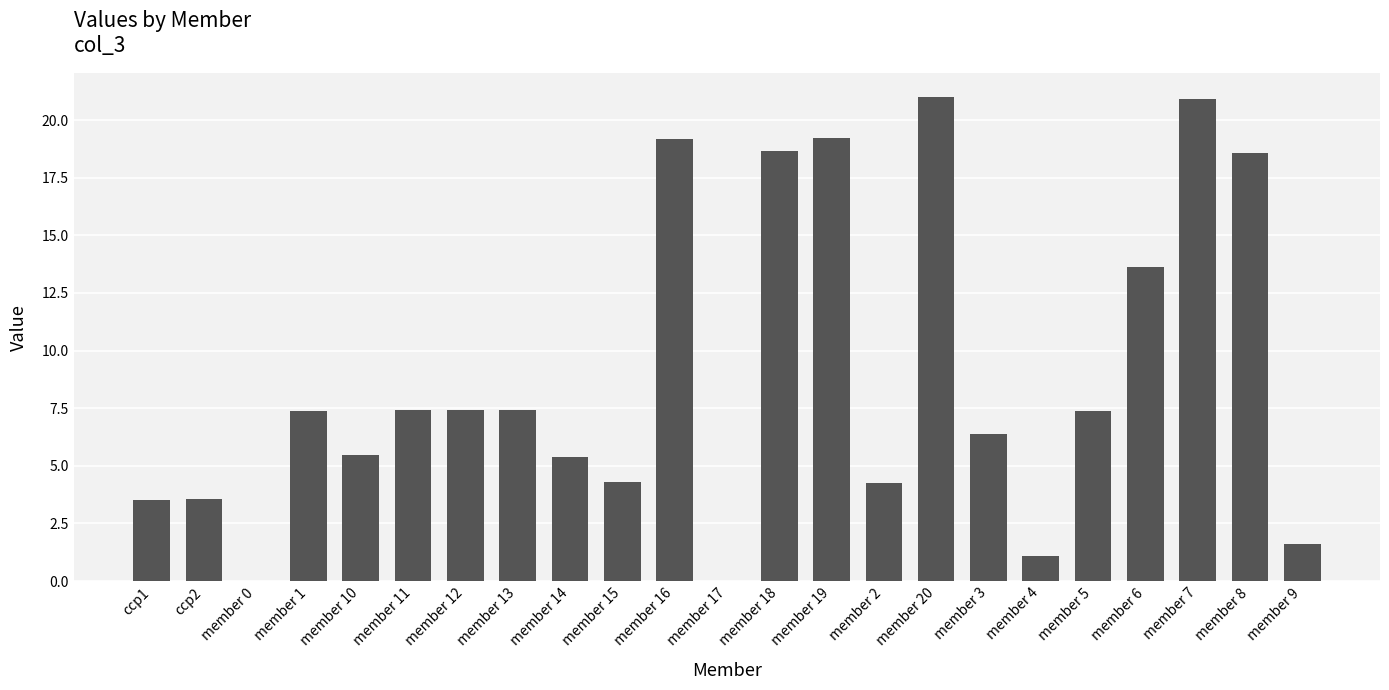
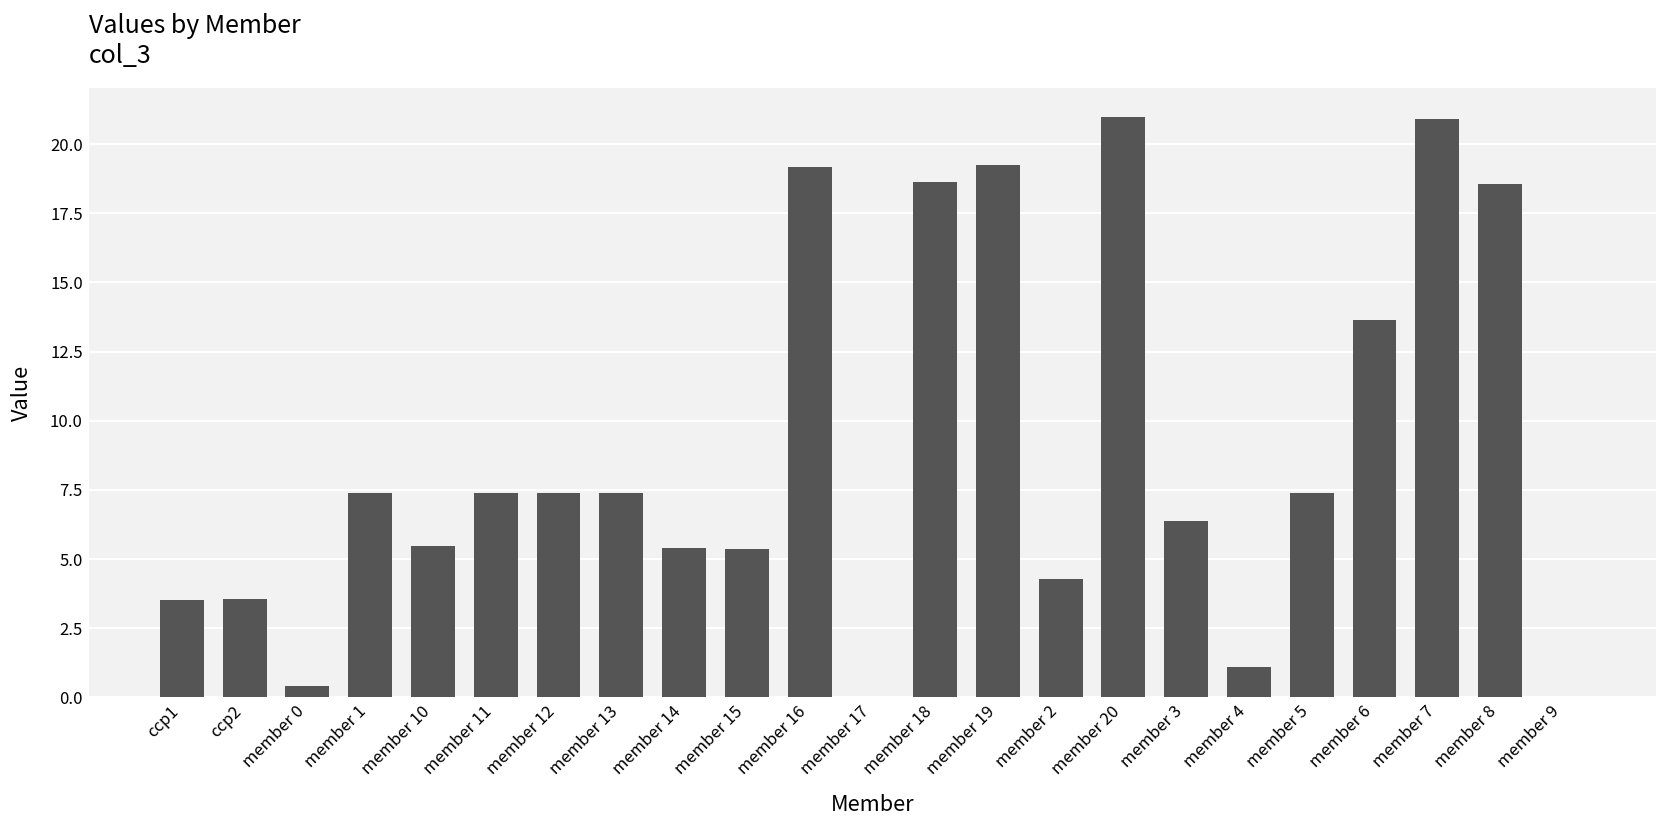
  {
    "ccp1": 3.5,
    "ccp2": 3.5,
-   "member 0": 0.0,
+   "member 0": 0.4,
    "member 1": 7.4,
    "member 10": 5.5,
    "member 11": 7.4,
    "member 12": 7.4,
    "member 13": 7.4,
    "member 14": 5.4,
-   "member 15": 4.3,
+   "member 15": 5.4,
    "member 16": 19.2,
    "member 17": 0.0,
    "member 18": 18.6,
    "member 19": 19.2,
    "member 2": 4.3,
    "member 20": 21.0,
    "member 3": 6.4,
    "member 4": 1.1,
    "member 5": 7.4,
    "member 6": 13.6,
    "member 7": 20.9,
    "member 8": 18.6,
-   "member 9": 1.6
+   "member 9": 0.0
  }
